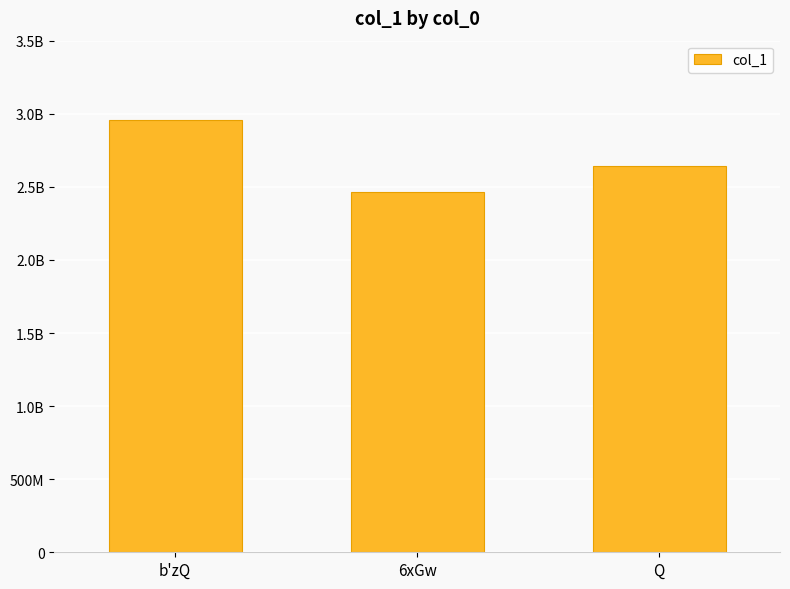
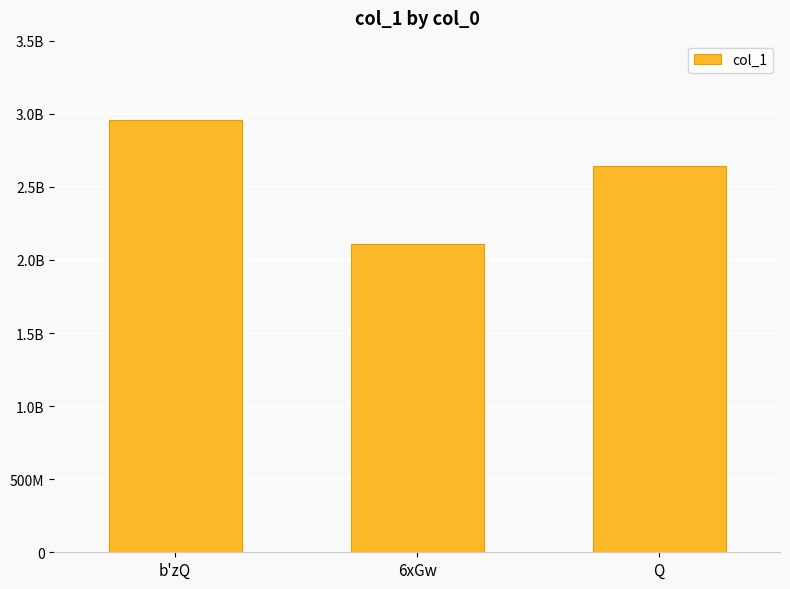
  {
    "b'zQ": 2960000000,
-   "6xGw": 2460000000,
+   "6xGw": 2110000000,
    "Q": 2640000000
  }
